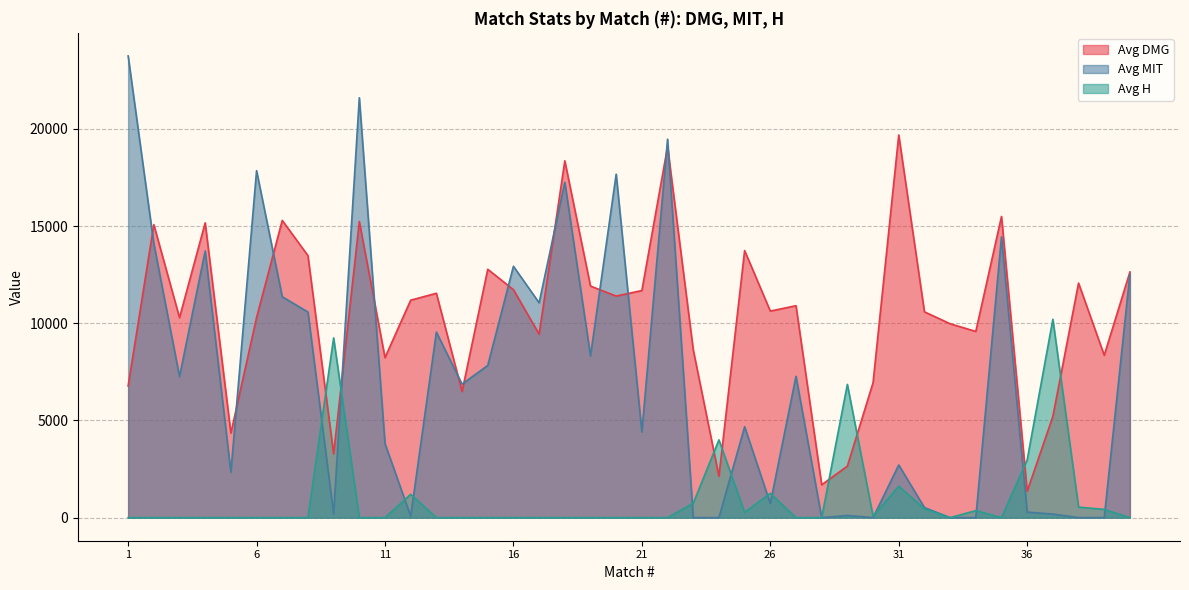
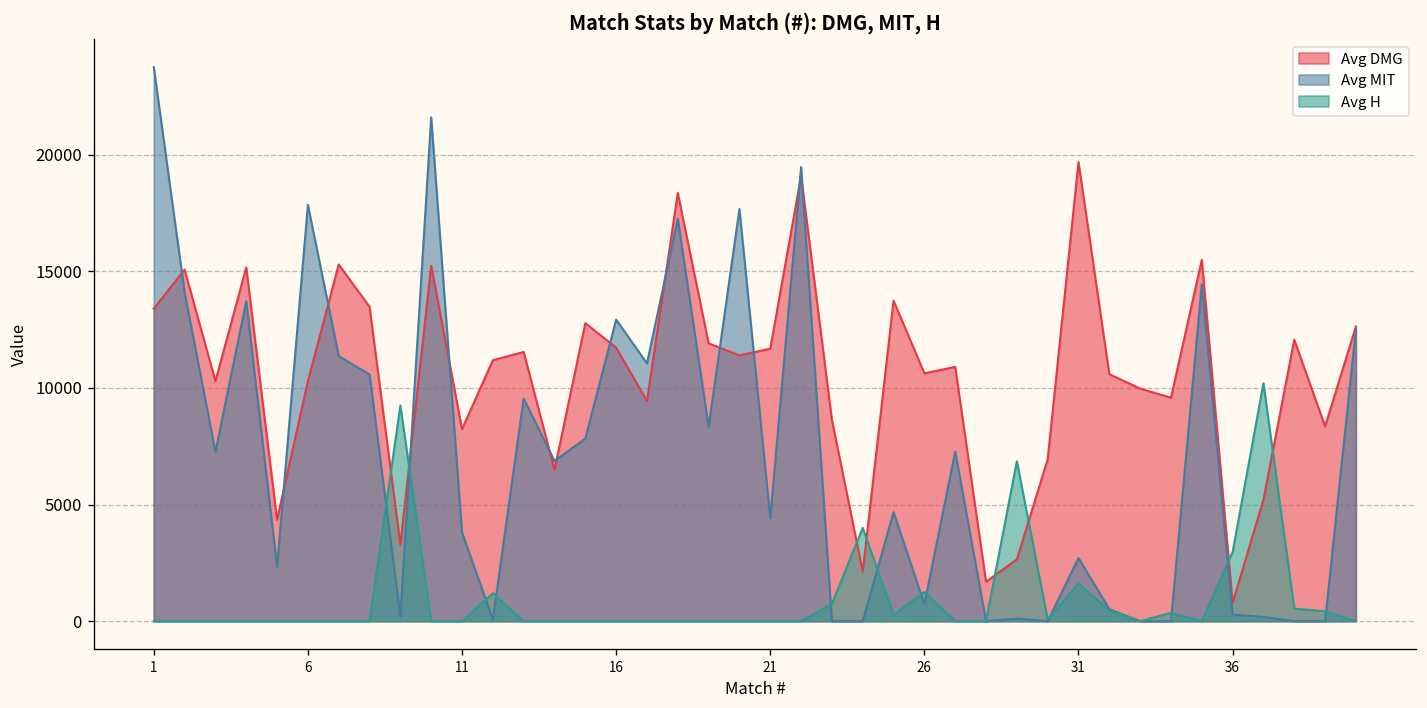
  {
    "Avg DMG": {
-     "1": 6800,
+     "1": 13400,
      "6": 10300,
      "11": 8200,
      "16": 11700,
      "21": 11700,
      "26": 10600,
      "31": 19700,
-     "36": 1400
+     "36": 800
    }
  }
